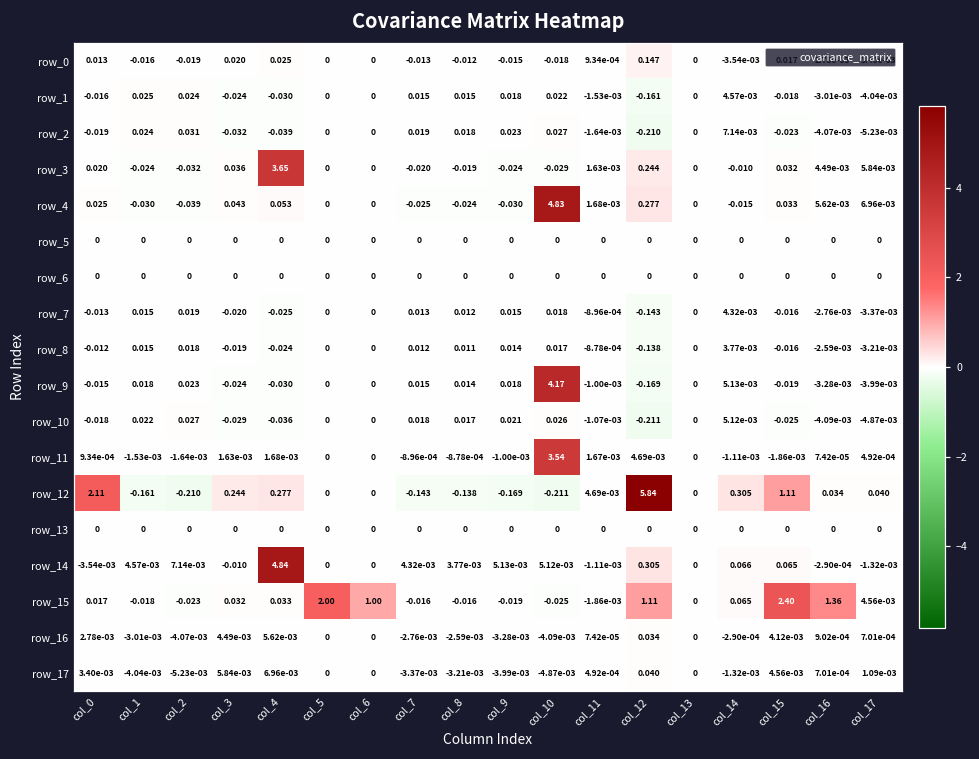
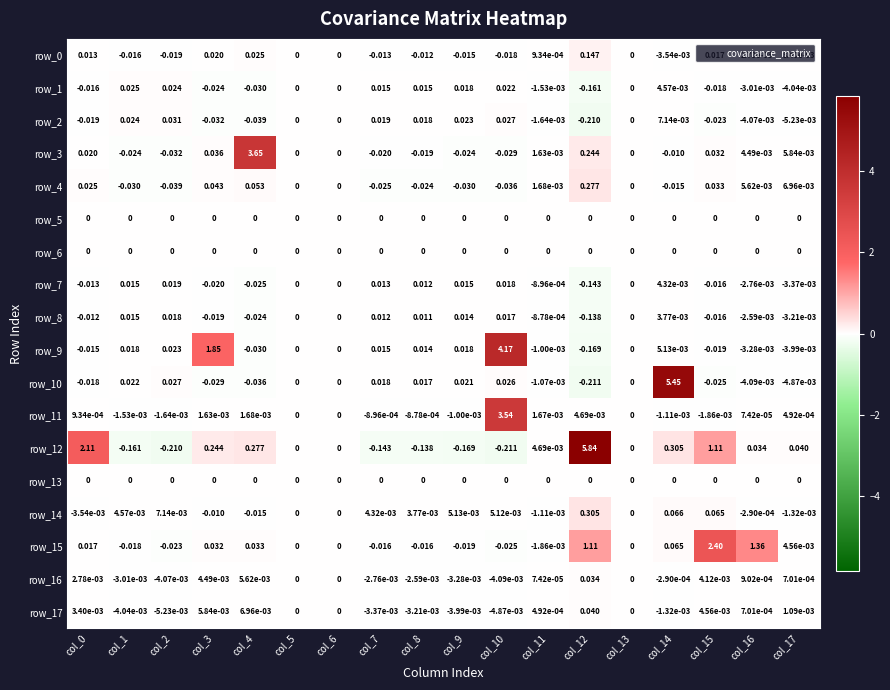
  {
    "row_4": {
      "col_0": "0.025",
      "col_1": "-0.030",
      "col_2": "-0.039",
      "col_3": "0.043",
      "col_4": "0.053",
      "col_5": "0",
      "col_6": "0",
      "col_7": "-0.025",
      "col_8": "-0.024",
      "col_9": "-0.030",
-     "col_10": "4.83",
+     "col_10": "-0.036",
      "col_11": "1.68e-03",
      "col_12": "0.277",
      "col_13": "0",
      "col_14": "-0.015",
      "col_15": "0.033",
      "col_16": "5.62e-03",
      "col_17": "6.96e-03"
    },
    "row_9": {
      "col_0": "-0.015",
      "col_1": "0.018",
      "col_2": "0.023",
-     "col_3": "-0.024",
+     "col_3": "1.85",
      "col_4": "-0.030",
      "col_5": "0",
      "col_6": "0",
      "col_7": "0.015",
      "col_8": "0.014",
      "col_9": "0.018",
      "col_10": "4.17",
      "col_11": "-1.00e-03",
      "col_12": "-0.169",
      "col_13": "0",
      "col_14": "5.13e-03",
      "col_15": "-0.019",
      "col_16": "-3.28e-03",
      "col_17": "-3.99e-03"
    },
    "row_10": {
      "col_0": "-0.018",
      "col_1": "0.022",
      "col_2": "0.027",
      "col_3": "-0.029",
      "col_4": "-0.036",
      "col_5": "0",
      "col_6": "0",
      "col_7": "0.018",
      "col_8": "0.017",
      "col_9": "0.021",
      "col_10": "0.026",
      "col_11": "-1.07e-03",
      "col_12": "-0.211",
      "col_13": "0",
-     "col_14": "5.12e-03",
+     "col_14": "5.45",
      "col_15": "-0.025",
      "col_16": "-4.09e-03",
      "col_17": "-4.87e-03"
    },
    "row_14": {
      "col_0": "-3.54e-03",
      "col_1": "4.57e-03",
      "col_2": "7.14e-03",
      "col_3": "-0.010",
-     "col_4": "4.84",
+     "col_4": "-0.015",
      "col_5": "0",
      "col_6": "0",
      "col_7": "4.32e-03",
      "col_8": "3.77e-03",
      "col_9": "5.13e-03",
      "col_10": "5.12e-03",
      "col_11": "-1.11e-03",
      "col_12": "0.305",
      "col_13": "0",
      "col_14": "0.066",
      "col_15": "0.065",
      "col_16": "-2.90e-04",
      "col_17": "-1.32e-03"
    },
    "row_15": {
      "col_0": "0.017",
      "col_1": "-0.018",
      "col_2": "-0.023",
      "col_3": "0.032",
      "col_4": "0.033",
-     "col_5": "2.00",
-     "col_6": "1.00",
+     "col_5": "0",
+     "col_6": "0",
      "col_7": "-0.016",
      "col_8": "-0.016",
      "col_9": "-0.019",
      "col_10": "-0.025",
      "col_11": "-1.86e-03",
      "col_12": "1.11",
      "col_13": "0",
      "col_14": "0.065",
      "col_15": "2.40",
      "col_16": "1.36",
      "col_17": "4.56e-03"
    }
  }
